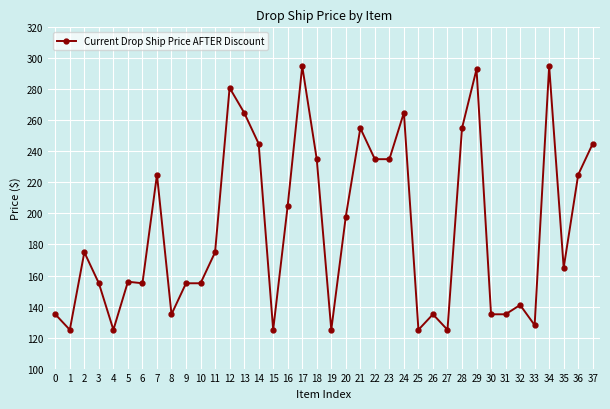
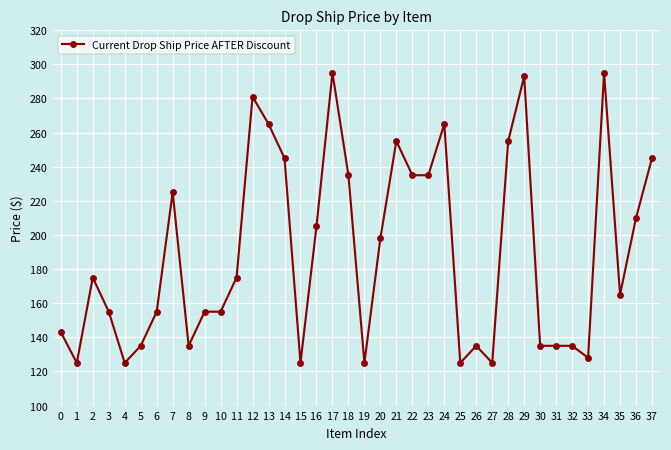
  {
-   "0": 135,
+   "0": 143,
    "1": 125,
    "2": 175,
    "3": 155,
    "4": 125,
-   "5": 156,
+   "5": 135,
    "6": 155,
    "7": 225,
    "8": 135,
    "9": 155,
    "10": 155,
    "11": 175,
    "12": 281,
    "13": 265,
    "14": 245,
    "15": 125,
    "16": 205,
    "17": 295,
    "18": 235,
    "19": 125,
    "20": 198,
    "21": 255,
    "22": 235,
    "23": 235,
    "24": 265,
    "25": 125,
    "26": 135,
    "27": 125,
    "28": 255,
    "29": 293,
    "30": 135,
    "31": 135,
-   "32": 141,
+   "32": 135,
    "33": 128,
    "34": 295,
    "35": 165,
-   "36": 225,
+   "36": 210,
    "37": 245
  }
